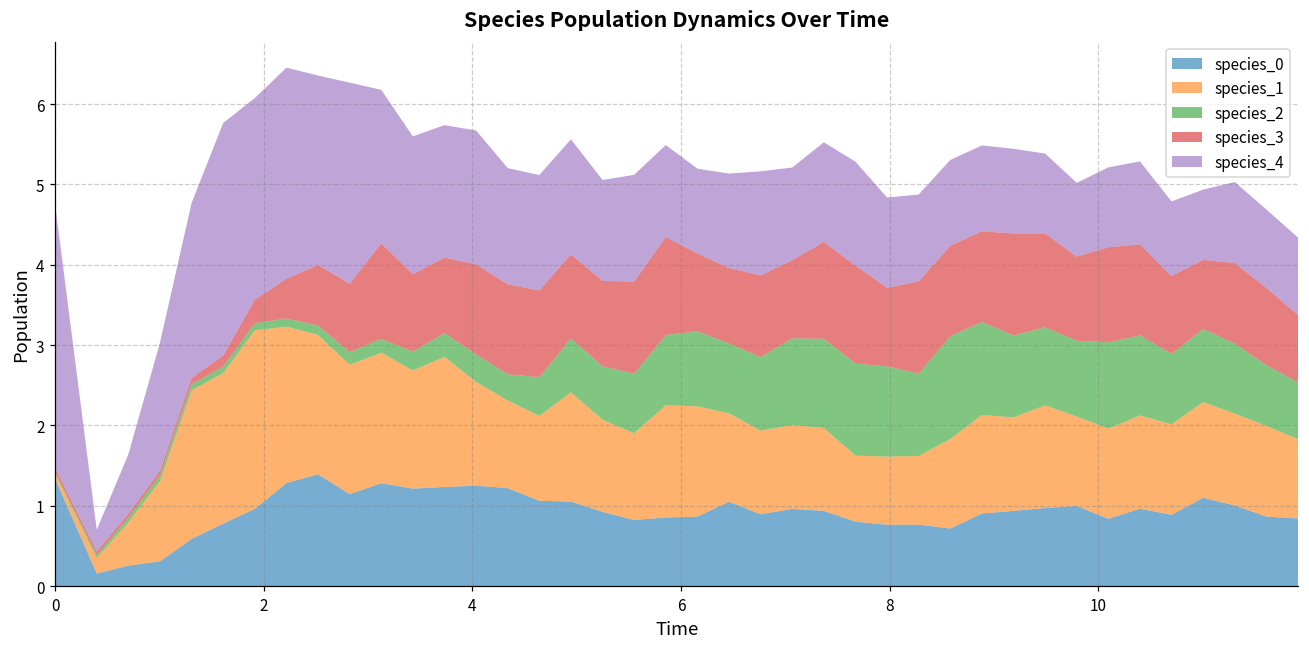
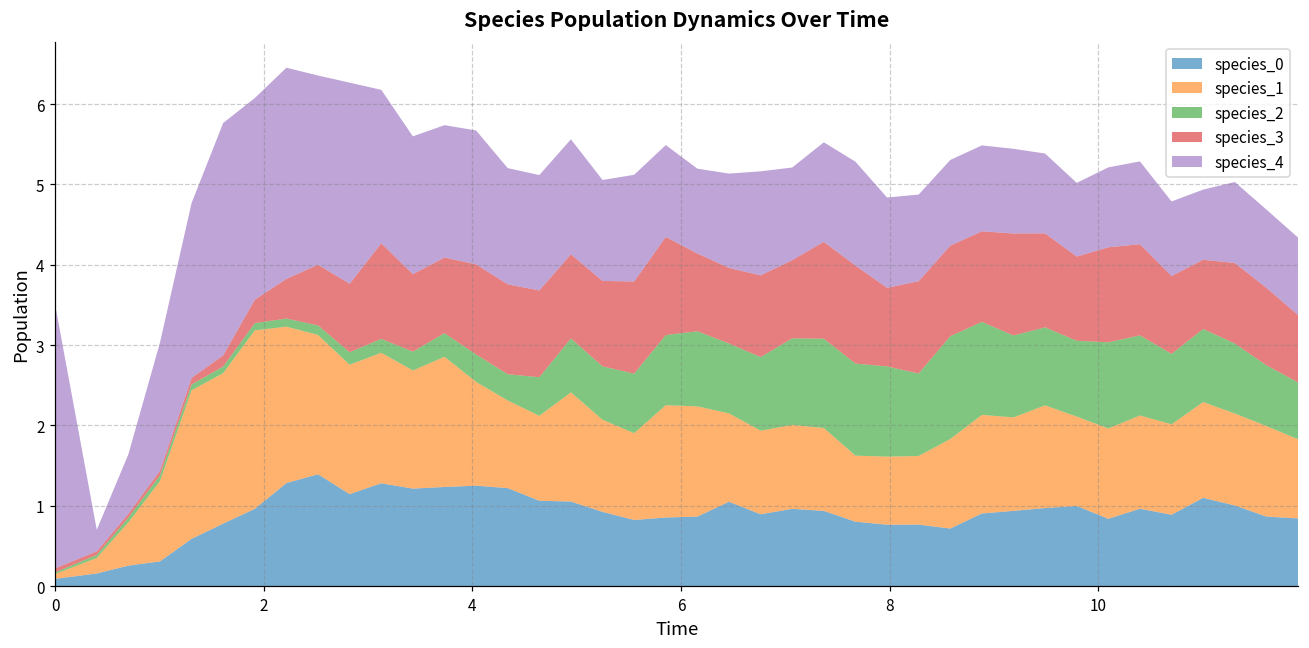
  {
    "species_0": {
-     "0": 1.3
+     "0": 0.1
    },
    "species_3": {
      "0": 0.1
    },
    "species_4": {
      "0": 3.3
    }
  }
